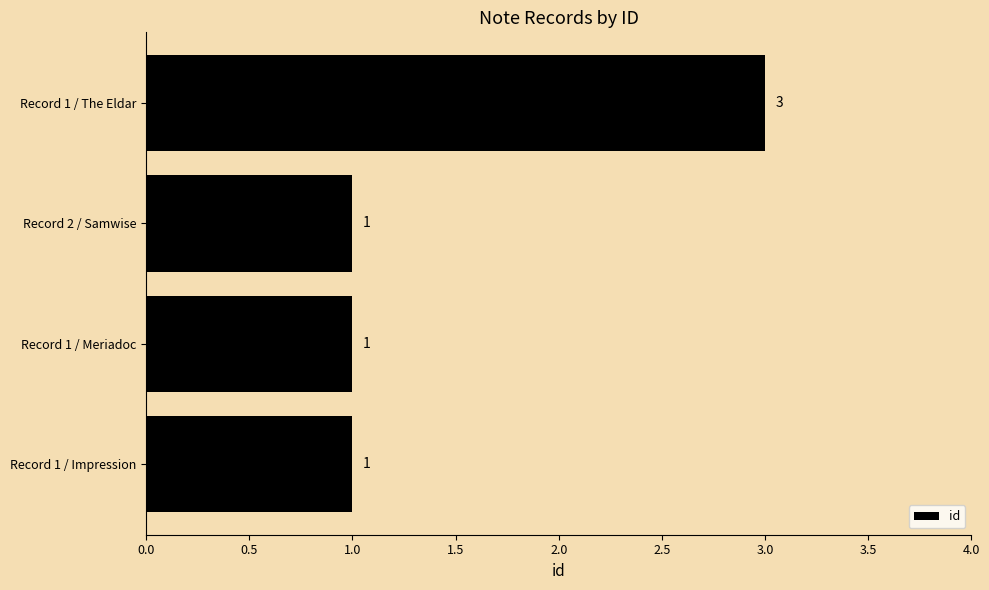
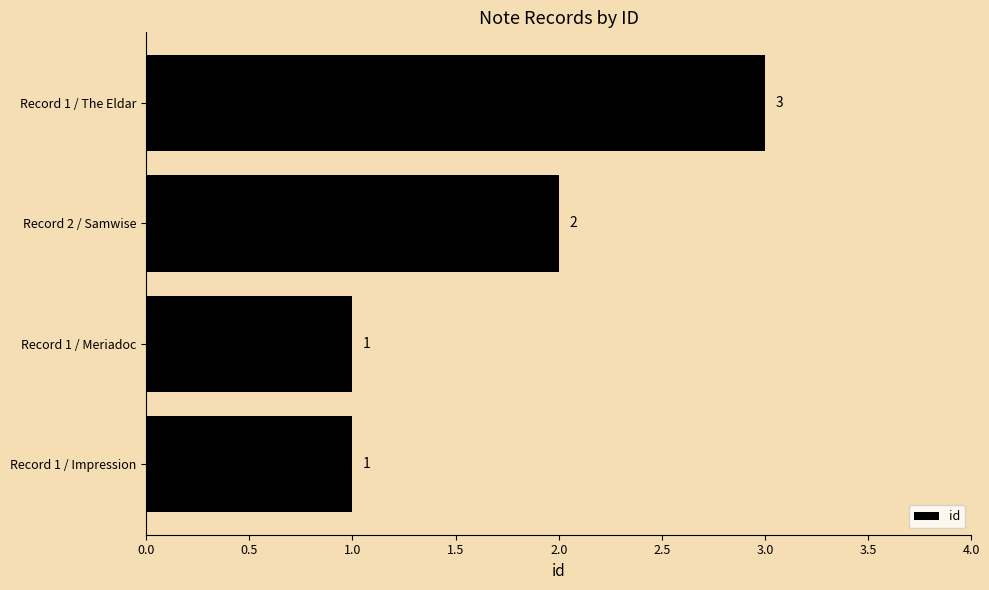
  {
    "Record 1 / The Eldar": 3,
-   "Record 2 / Samwise": 1,
+   "Record 2 / Samwise": 2,
    "Record 1 / Meriadoc": 1,
    "Record 1 / Impression": 1
  }
